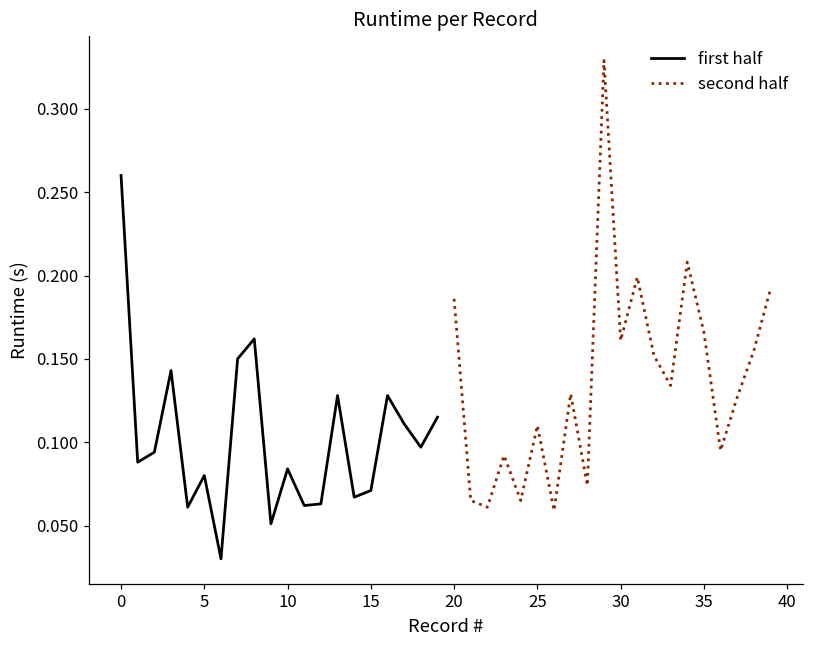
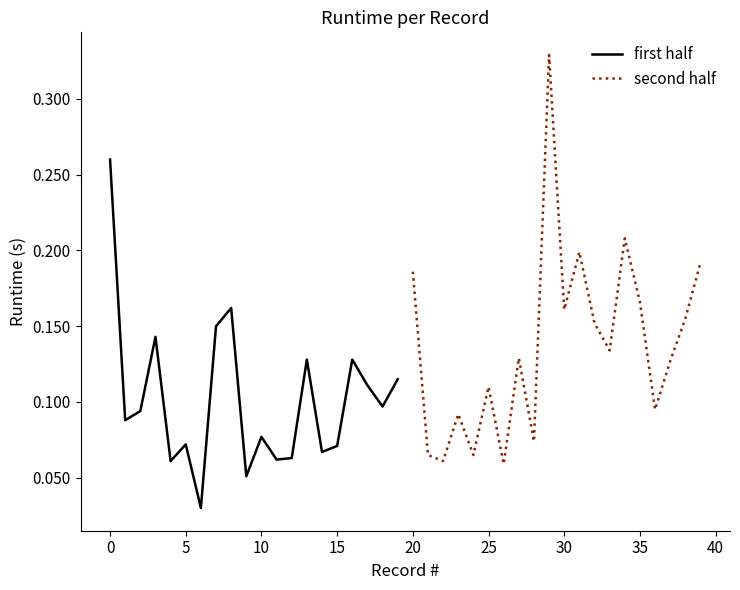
  {
    "first half": {
      "0": 0.260,
-     "5": 0.080,
-     "10": 0.084,
+     "5": 0.072,
+     "10": 0.077,
      "15": 0.071
    },
    "second half": {
      "20": 0.186,
      "25": 0.110,
      "30": 0.161,
      "35": 0.166
    }
  }
